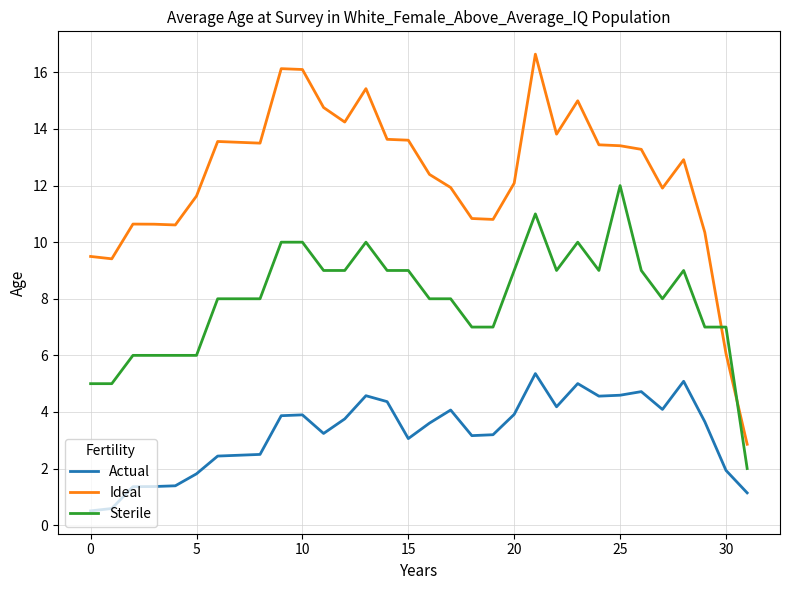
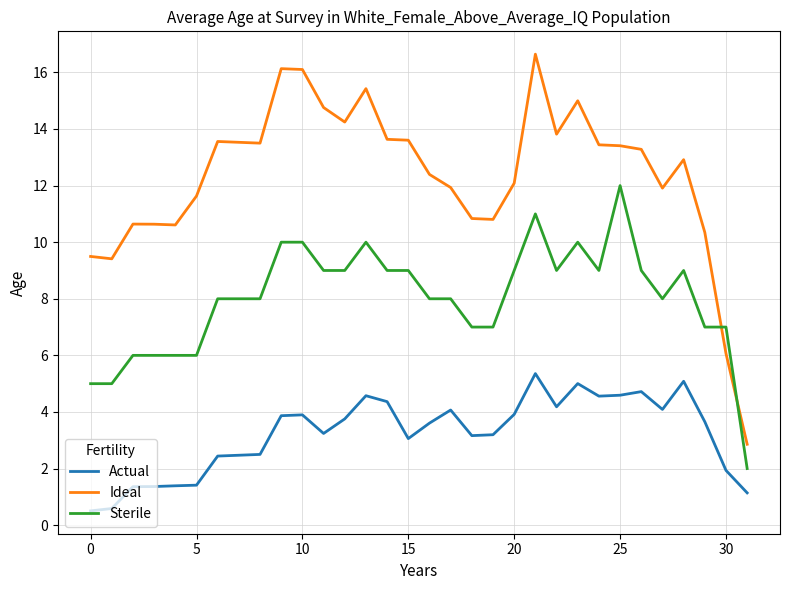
  {
    "Actual": {
-     "5": 1.8,
+     "5": 1.4,
      "10": 3.9,
      "15": 3.1,
      "20": 3.9,
      "25": 4.6,
      "30": 1.9
    },
    "Ideal": {
      "0": 9.5,
      "5": 11.6,
      "10": 16.1,
      "15": 13.6,
      "20": 12.1,
      "25": 13.4,
      "30": 6.1
    },
    "Sterile": {
      "0": 5.0,
      "5": 6.0,
      "10": 10.0,
      "15": 9.0,
      "20": 9.0,
      "25": 12.0,
      "30": 7.0
    }
  }
